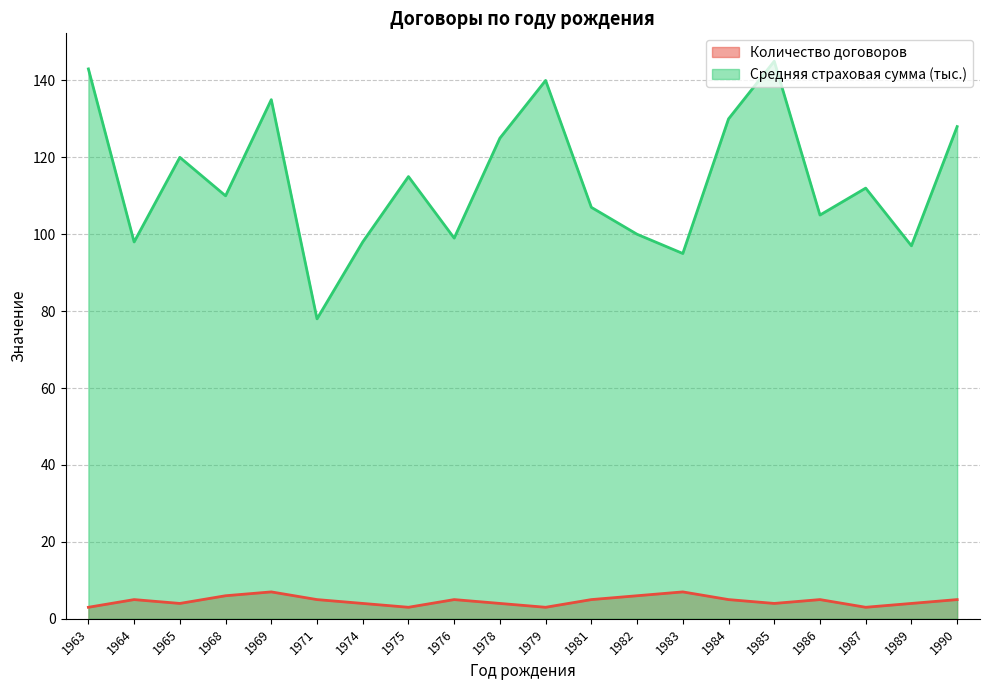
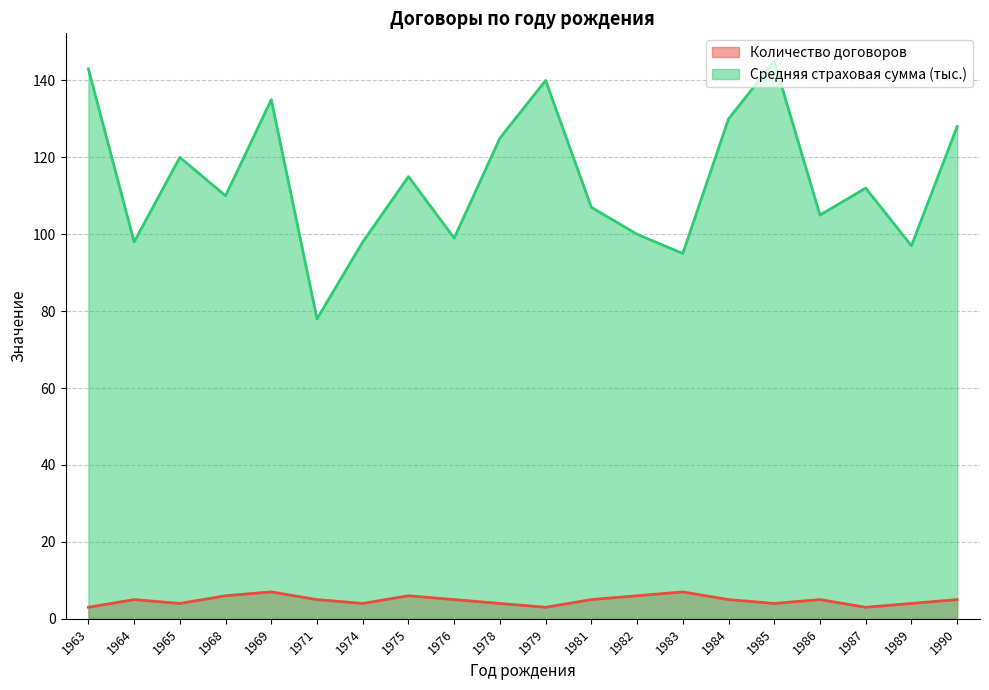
  {
    "Количество договоров": {
      "1963": 3,
      "1964": 5,
      "1965": 4,
      "1968": 6,
      "1969": 7,
      "1971": 5,
      "1974": 4,
-     "1975": 3,
+     "1975": 6,
      "1976": 5,
      "1978": 4,
      "1979": 3,
      "1981": 5,
      "1982": 6,
      "1983": 7,
      "1984": 5,
      "1985": 4,
      "1986": 5,
      "1987": 3,
      "1989": 4,
      "1990": 5
    },
    "Средняя страховая сумма (тыс.)": {
      "1963": 143,
      "1964": 98,
      "1965": 120,
      "1968": 110,
      "1969": 135,
      "1971": 78,
      "1974": 98,
      "1975": 115,
      "1976": 99,
      "1978": 125,
      "1979": 140,
      "1981": 107,
      "1982": 100,
      "1983": 95,
      "1984": 130,
      "1986": 105,
      "1987": 112,
      "1989": 97,
      "1990": 128
    }
  }
